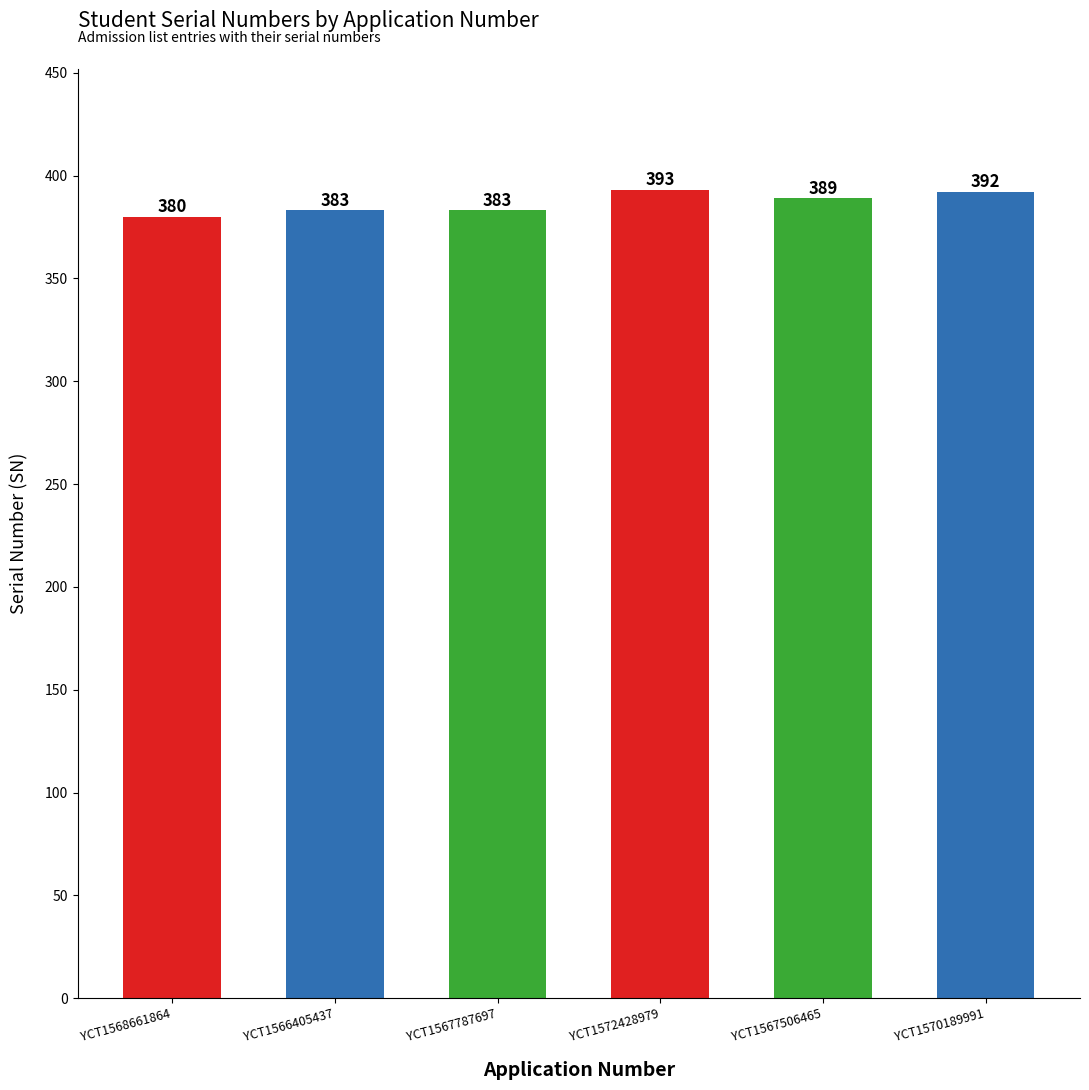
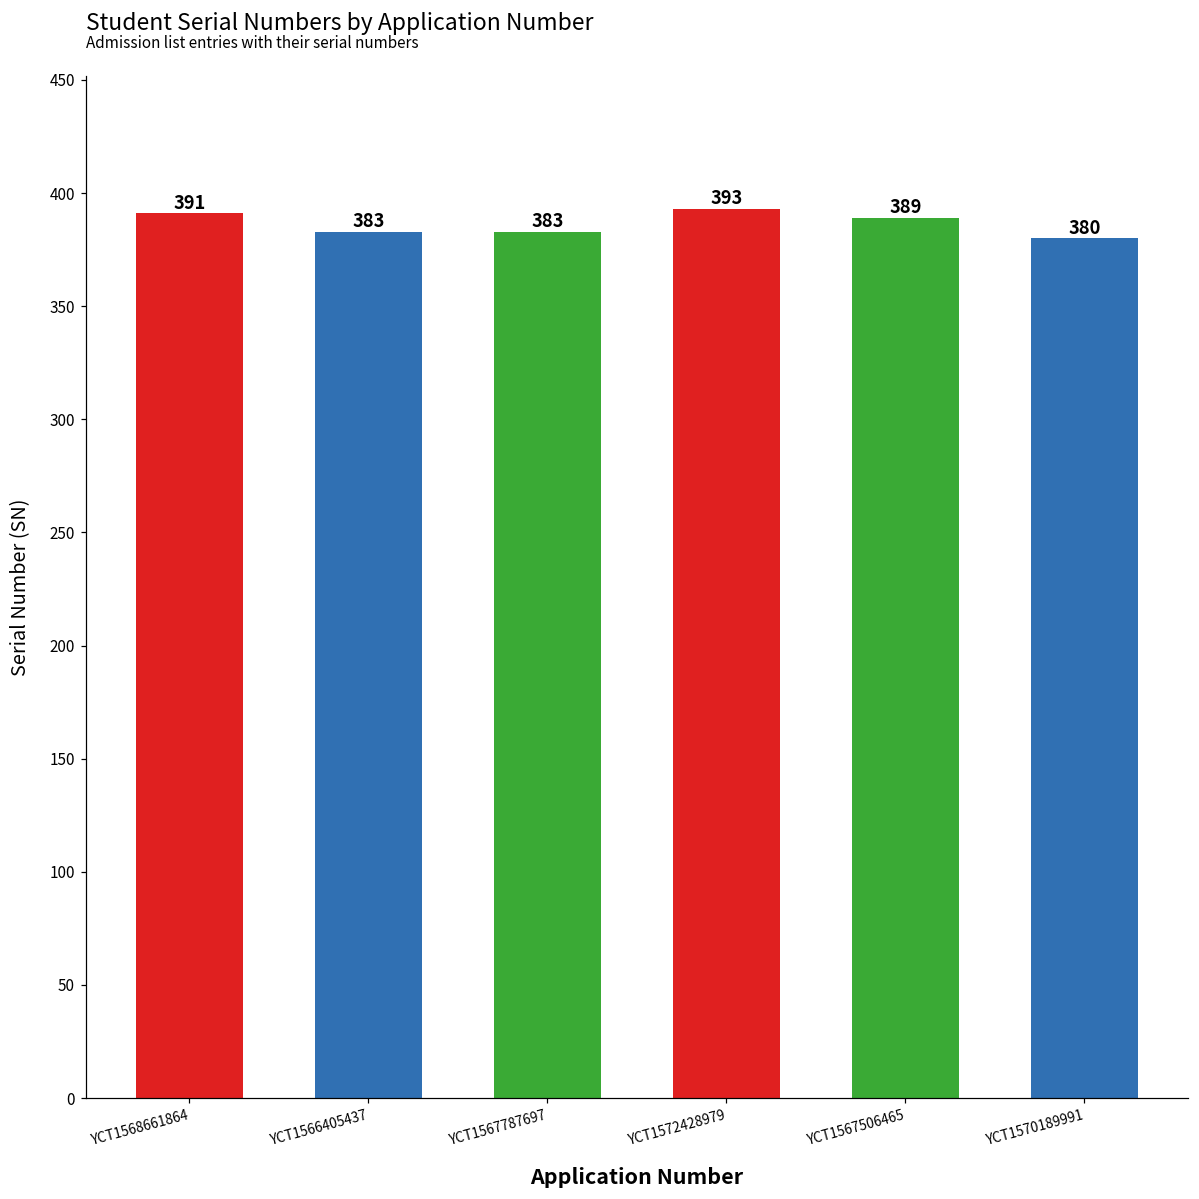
  {
-   "YCT1568661864": 380,
+   "YCT1568661864": 391,
    "YCT1566405437": 383,
    "YCT1567787697": 383,
    "YCT1572428979": 393,
    "YCT1567506465": 389,
-   "YCT1570189991": 392
+   "YCT1570189991": 380
  }
